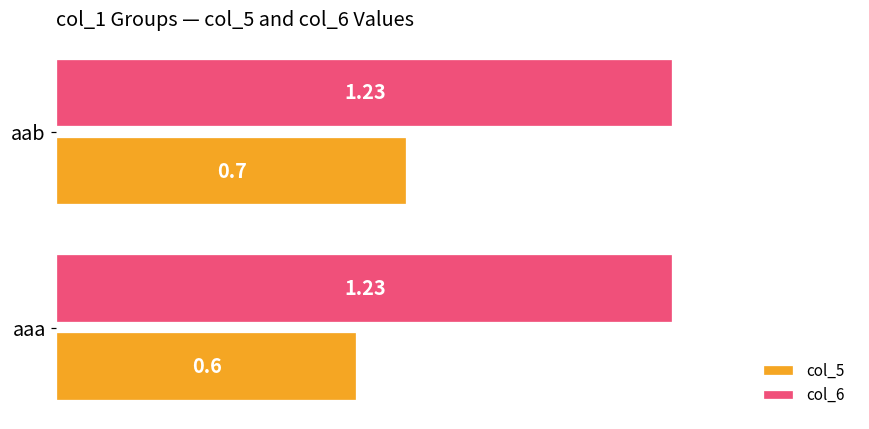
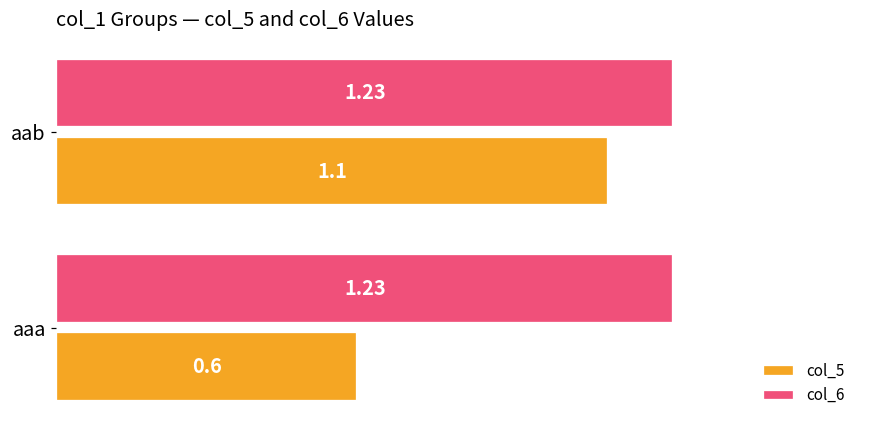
  {
    "col_5": {
-     "aab": 0.7,
+     "aab": 1.1,
      "aaa": 0.6
    },
    "col_6": {
      "aab": 1.23,
      "aaa": 1.23
    }
  }
